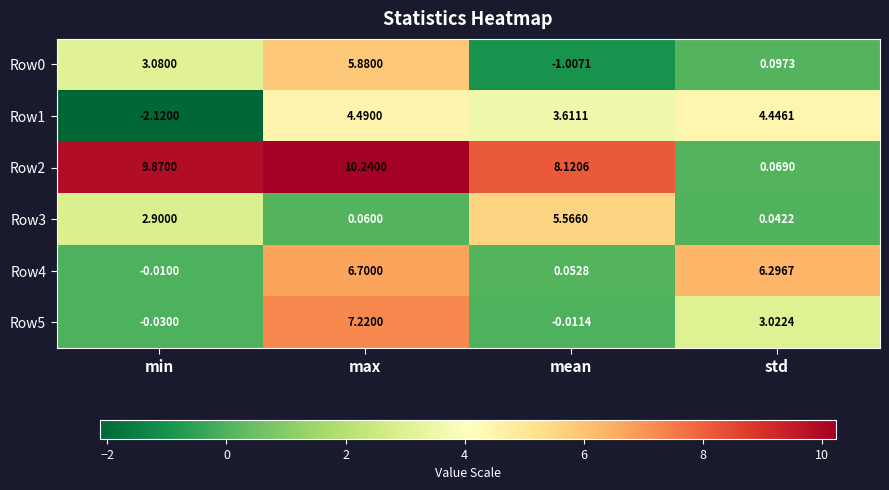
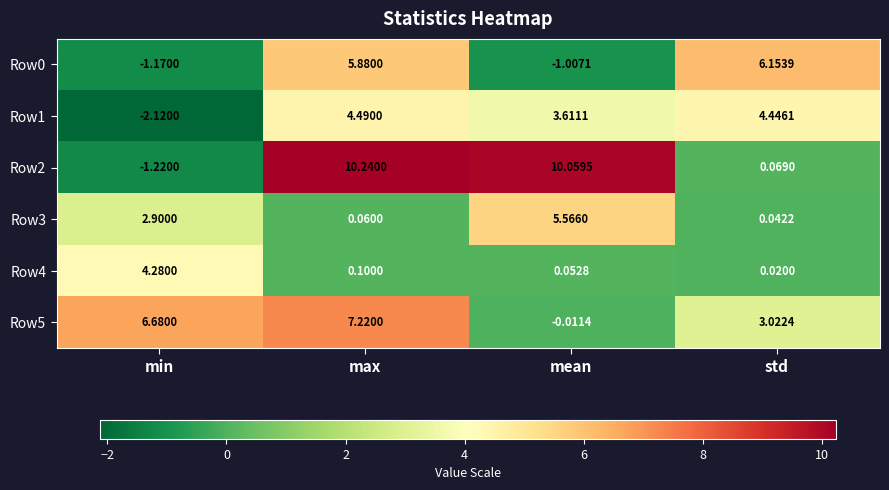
  {
    "Row0": {
-     "min": 3.0800,
+     "min": -1.1700,
      "max": 5.8800,
      "mean": -1.0071,
-     "std": 0.0973
+     "std": 6.1539
    },
    "Row1": {
      "min": -2.1200,
      "max": 4.4900,
      "mean": 3.6111,
      "std": 4.4461
    },
    "Row2": {
-     "min": 9.8700,
+     "min": -1.2200,
      "max": 10.2400,
-     "mean": 8.1206,
+     "mean": 10.0595,
      "std": 0.0690
    },
    "Row3": {
      "min": 2.9000,
      "max": 0.0600,
      "mean": 5.5660,
      "std": 0.0422
    },
    "Row4": {
-     "min": -0.0100,
-     "max": 6.7000,
+     "min": 4.2800,
+     "max": 0.1000,
      "mean": 0.0528,
-     "std": 6.2967
+     "std": 0.0200
    },
    "Row5": {
-     "min": -0.0300,
+     "min": 6.6800,
      "max": 7.2200,
      "mean": -0.0114,
      "std": 3.0224
    }
  }
